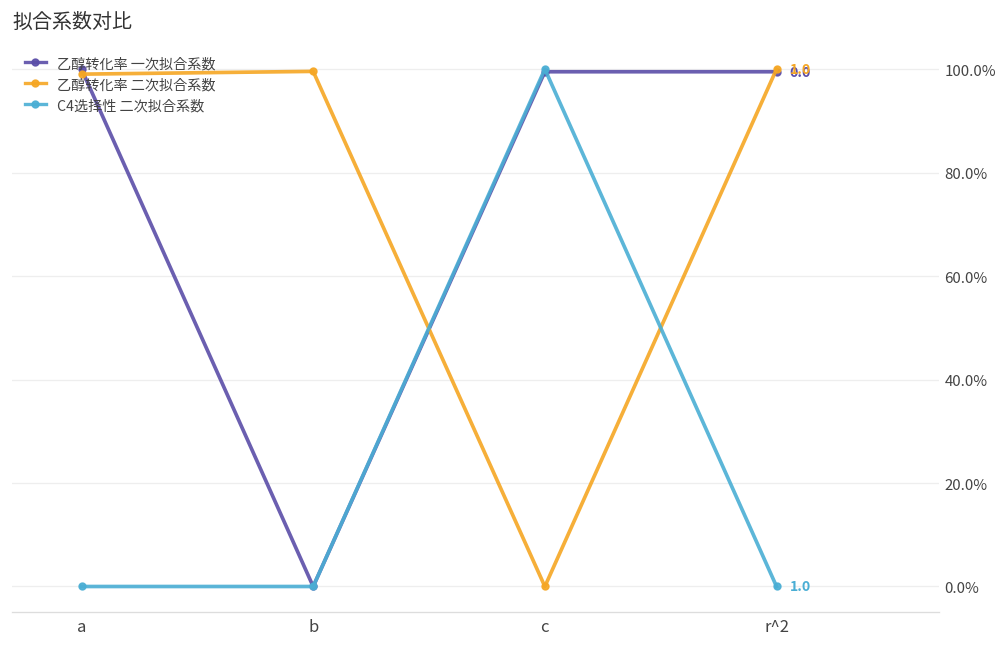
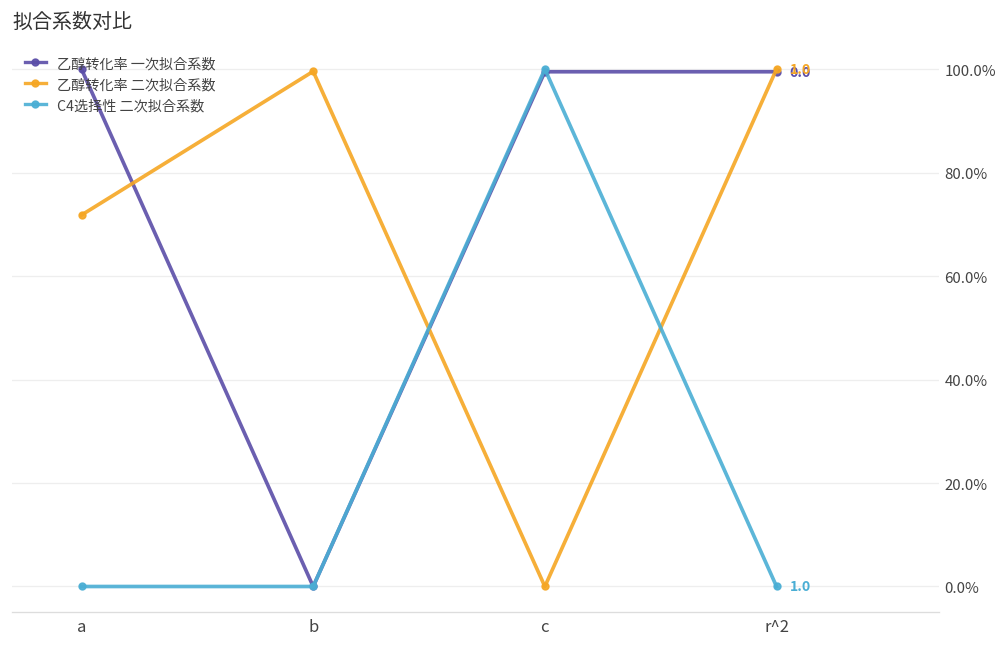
  {
    "乙醇转化率 一次拟合系数": {
      "a": "100%"
    },
    "乙醇转化率 二次拟合系数": {
-     "a": "99%",
+     "a": "72%",
      "b": "100%",
      "c": "0%"
    },
    "C4选择性 二次拟合系数": {
      "a": "0%"
    }
  }
